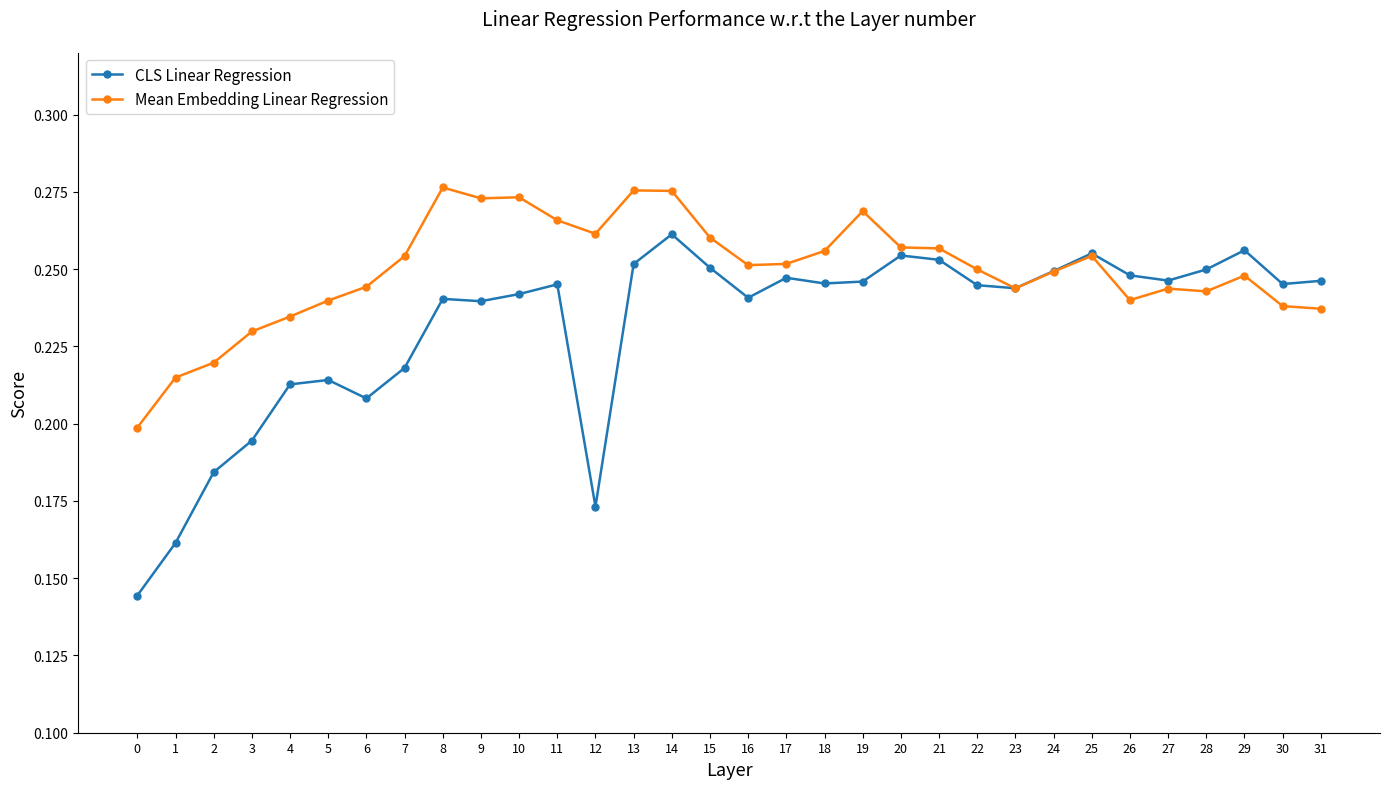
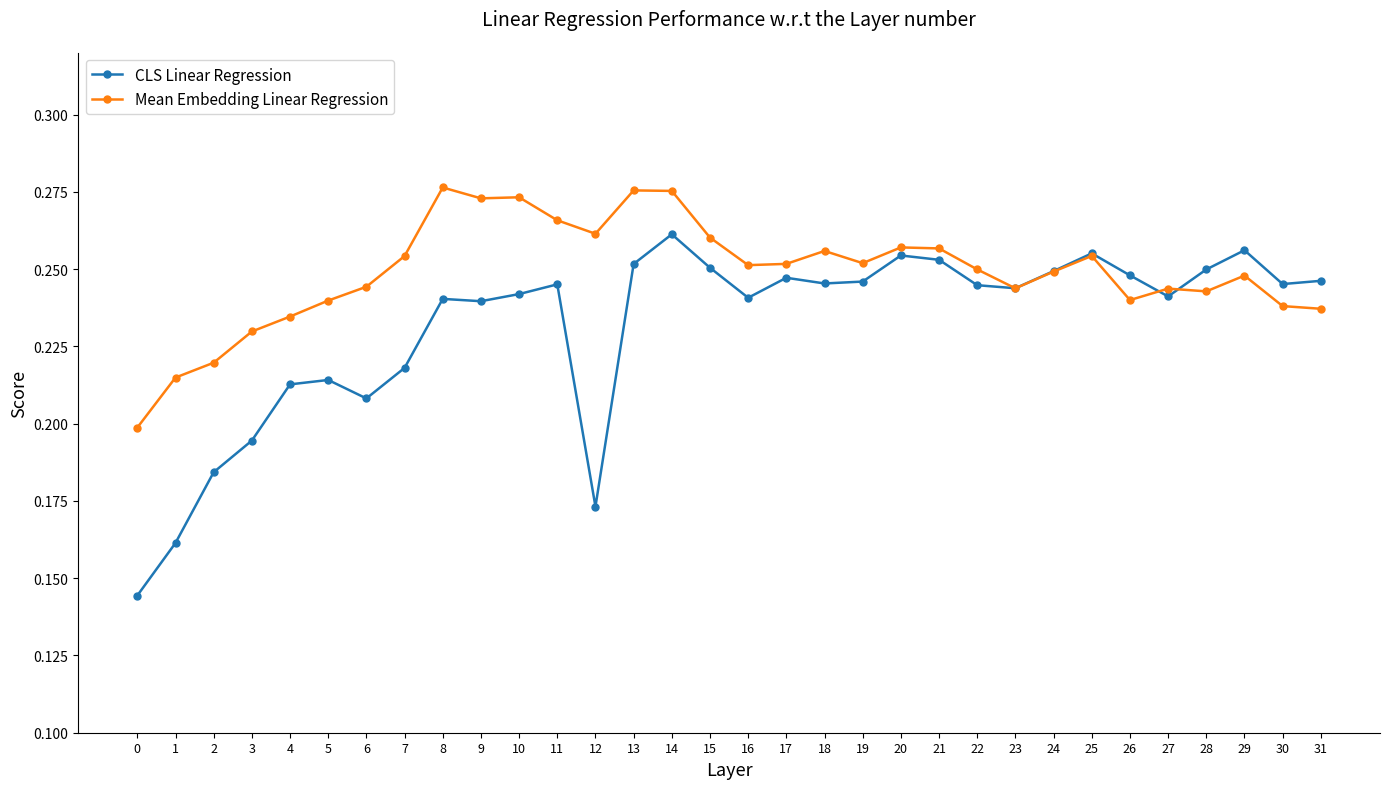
  {
    "CLS Linear Regression": {
      "0": 0.144,
      "1": 0.161,
      "2": 0.184,
      "3": 0.195,
      "4": 0.213,
      "5": 0.214,
      "6": 0.208,
      "7": 0.218,
      "8": 0.240,
      "9": 0.240,
      "10": 0.242,
      "11": 0.245,
      "12": 0.173,
      "13": 0.252,
      "14": 0.261,
      "15": 0.250,
      "16": 0.241,
      "17": 0.247,
      "18": 0.245,
      "19": 0.246,
      "20": 0.254,
      "21": 0.253,
      "22": 0.245,
      "26": 0.248,
-     "27": 0.246,
+     "27": 0.241,
      "28": 0.250,
      "29": 0.256,
      "30": 0.245,
      "31": 0.246
    },
    "Mean Embedding Linear Regression": {
      "0": 0.199,
      "1": 0.215,
      "2": 0.220,
      "3": 0.230,
      "4": 0.235,
      "5": 0.240,
      "6": 0.244,
      "7": 0.254,
      "8": 0.276,
      "9": 0.273,
      "10": 0.273,
      "11": 0.266,
      "12": 0.261,
      "13": 0.275,
      "14": 0.275,
      "15": 0.260,
      "16": 0.251,
      "17": 0.252,
      "18": 0.256,
-     "19": 0.269,
+     "19": 0.252,
      "20": 0.257,
      "21": 0.257,
      "22": 0.250,
      "26": 0.240,
      "27": 0.244,
      "28": 0.243,
      "29": 0.248,
      "30": 0.238,
      "31": 0.237
    }
  }
